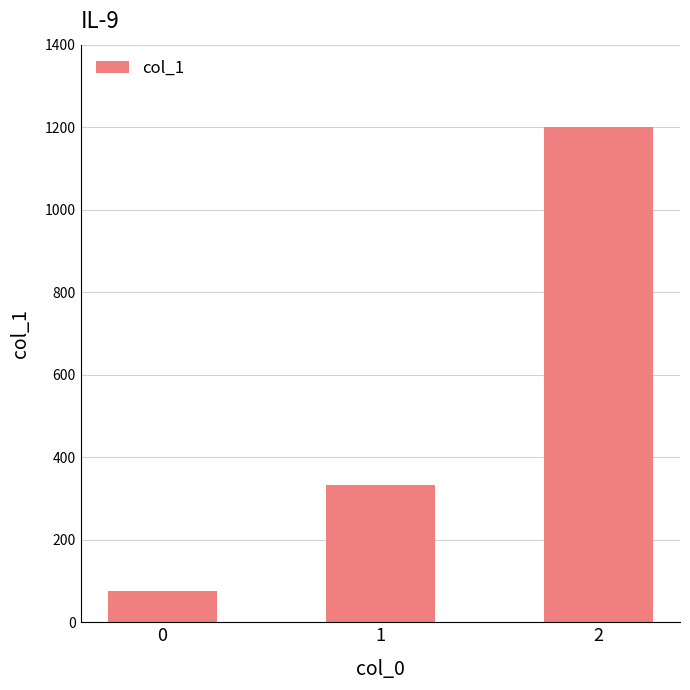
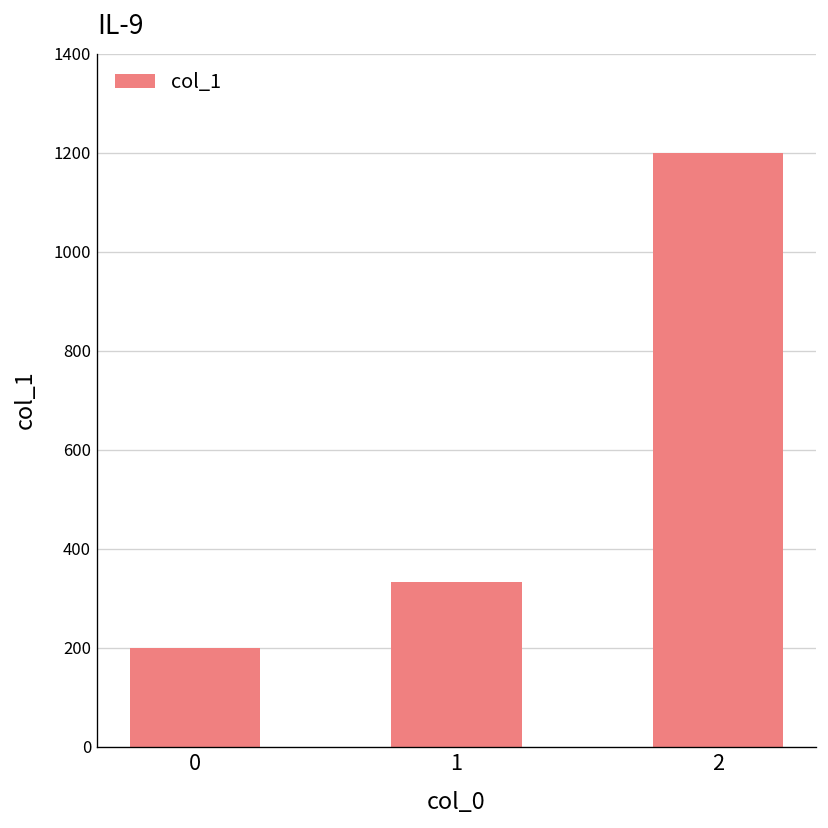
  {
-   "0": 80,
+   "0": 200,
    "1": 330,
    "2": 1200
  }
